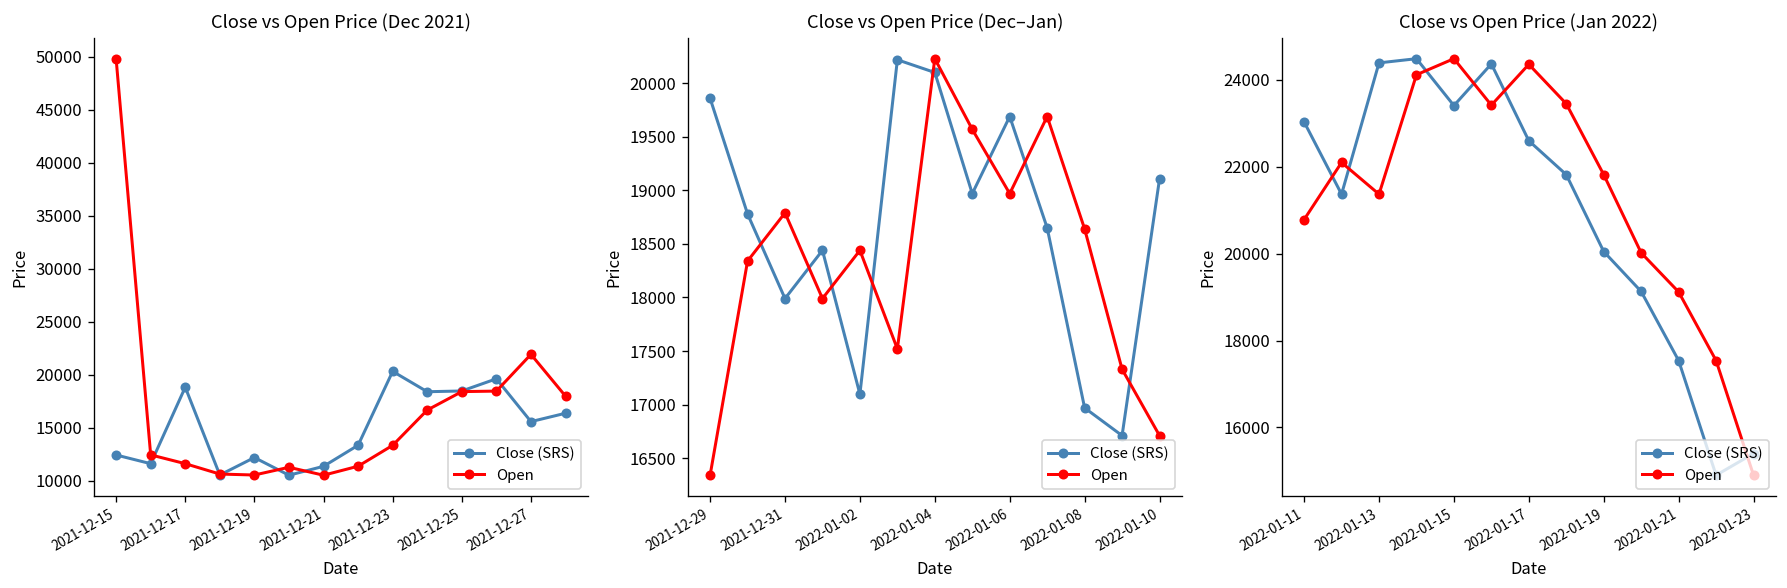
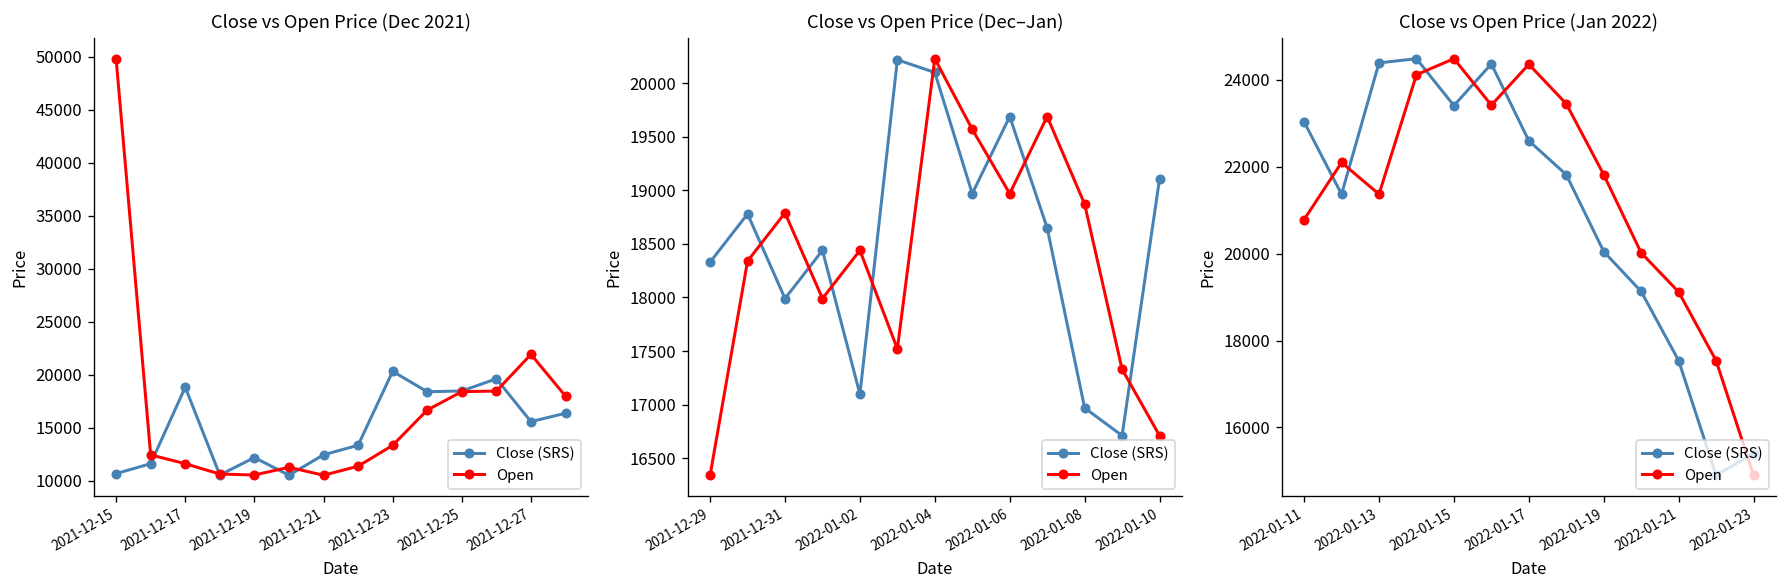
  {
    "Close vs Open Price (Dec 2021)": {
      "Close (SRS)": {
-       "2021-12-15": 12000,
+       "2021-12-15": 11000,
        "2021-12-17": 19000,
        "2021-12-19": 12000,
-       "2021-12-21": 11000,
+       "2021-12-21": 12000,
        "2021-12-23": 20000,
        "2021-12-27": 16000
      },
      "Open": {
        "2021-12-15": 50000,
        "2021-12-17": 12000,
        "2021-12-19": 11000,
        "2021-12-21": 11000,
        "2021-12-23": 13000,
        "2021-12-27": 22000
      }
    },
    "Close vs Open Price (Dec–Jan)": {
      "Close (SRS)": {
-       "2021-12-29": 19900,
+       "2021-12-29": 18300,
        "2021-12-31": 18000,
        "2022-01-02": 17100,
        "2022-01-04": 20100,
        "2022-01-06": 19700,
        "2022-01-08": 17000,
        "2022-01-10": 19100
      },
      "Open": {
        "2021-12-29": 16300,
        "2021-12-31": 18800,
        "2022-01-02": 18400,
        "2022-01-04": 20200,
        "2022-01-06": 19000,
-       "2022-01-08": 18600,
+       "2022-01-08": 18900,
        "2022-01-10": 16700
      }
    },
    "Close vs Open Price (Jan 2022)": {
      "Close (SRS)": {
        "2022-01-11": 23000,
        "2022-01-13": 24400,
        "2022-01-15": 23400,
        "2022-01-17": 22600,
        "2022-01-19": 20100,
        "2022-01-21": 17500
      },
      "Open": {
        "2022-01-11": 20800,
        "2022-01-13": 21400,
        "2022-01-15": 24500,
        "2022-01-17": 24400,
        "2022-01-19": 21800,
        "2022-01-21": 19100
      }
    }
  }
